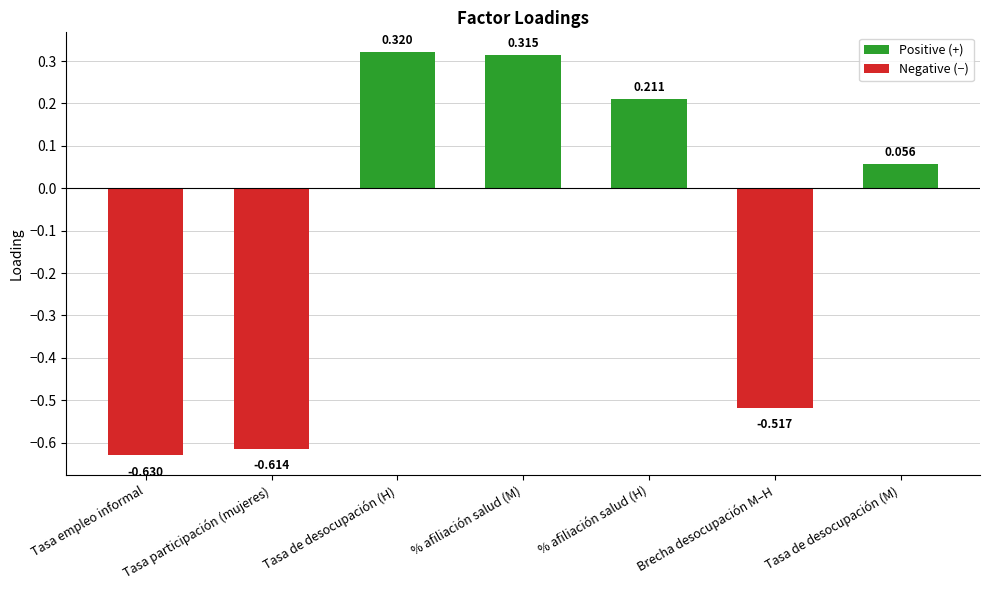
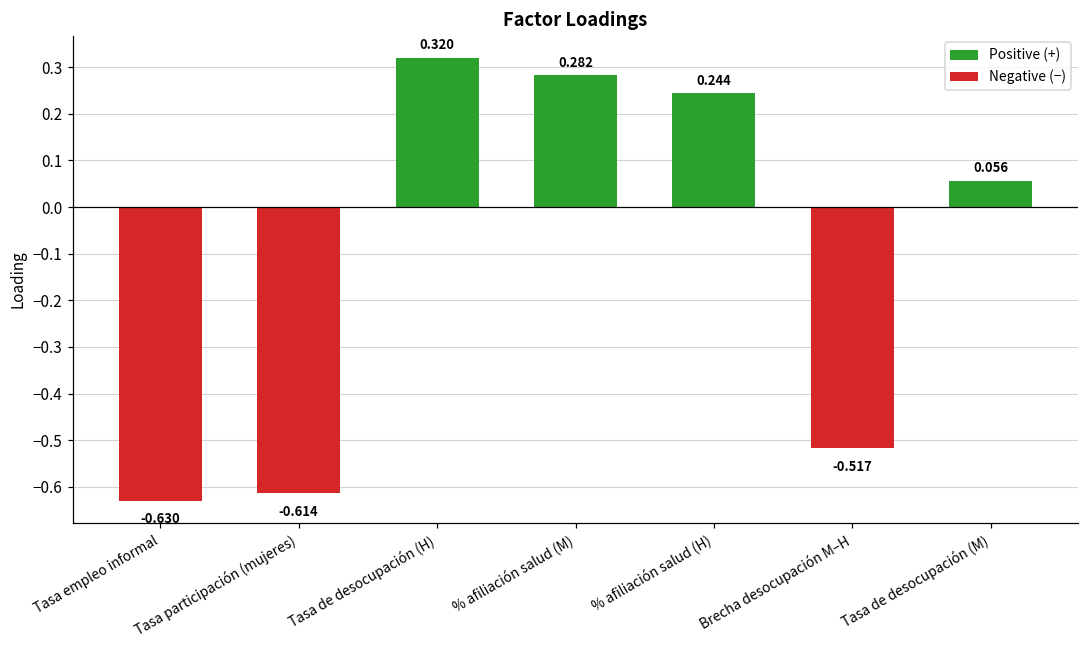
  {
    "Tasa empleo informal": -0.630,
    "Tasa participación (mujeres)": -0.614,
    "Tasa de desocupación (H)": 0.320,
-   "% afiliación salud (M)": 0.315,
-   "% afiliación salud (H)": 0.211,
+   "% afiliación salud (M)": 0.282,
+   "% afiliación salud (H)": 0.244,
    "Brecha desocupación M–H": -0.517,
    "Tasa de desocupación (M)": 0.056
  }
